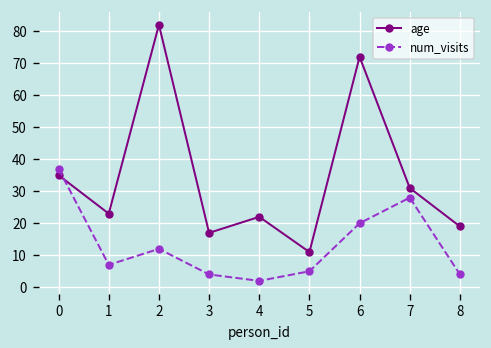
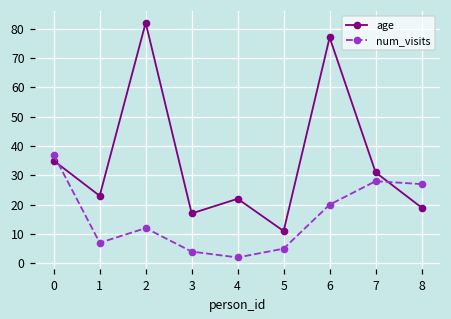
  {
    "age": {
      "0": 35,
      "1": 23,
      "2": 82,
      "3": 17,
      "4": 22,
      "5": 11,
-     "6": 72,
+     "6": 77,
      "7": 31,
      "8": 19
    },
    "num_visits": {
      "0": 37,
      "1": 7,
      "2": 12,
      "3": 4,
      "4": 2,
      "5": 5,
      "6": 20,
      "7": 28,
-     "8": 4
+     "8": 27
    }
  }
